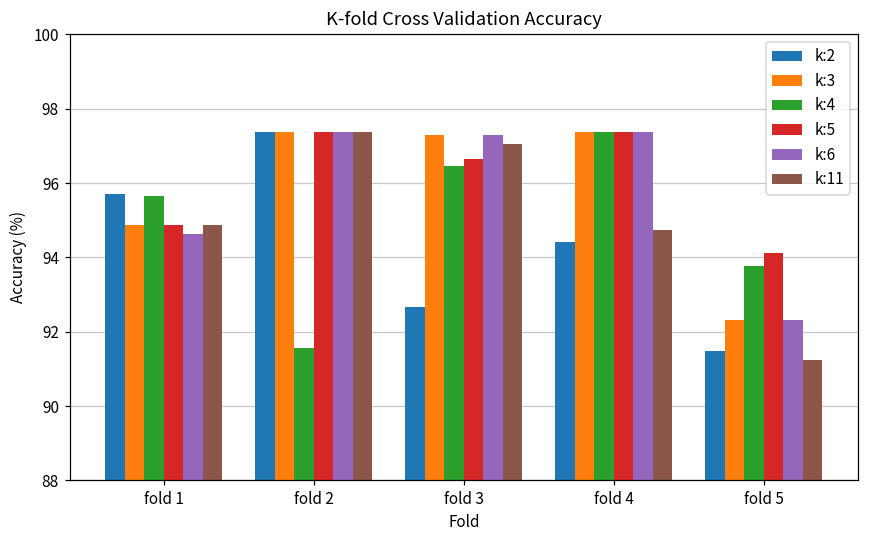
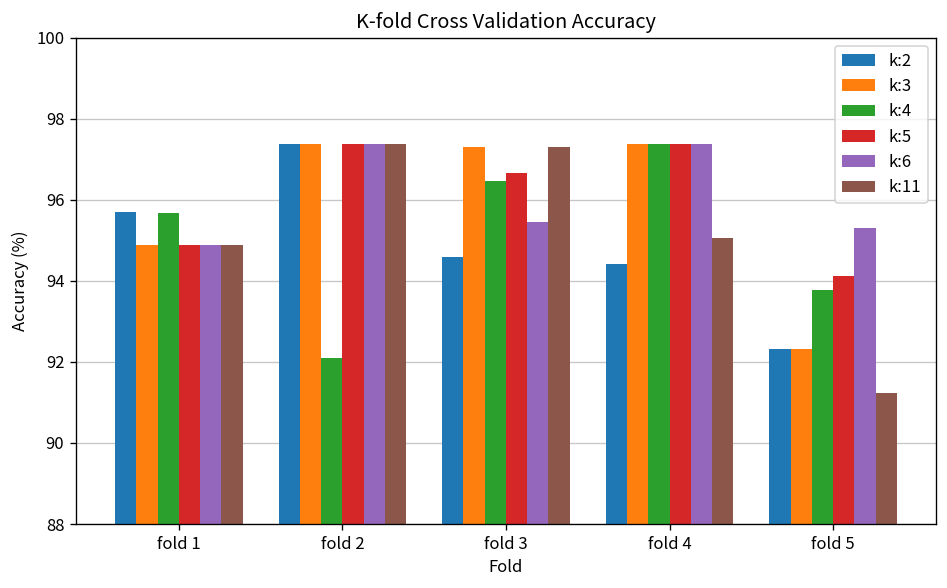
  {
    "k:2": {
      "fold 1": 95.7,
      "fold 2": 97.4,
-     "fold 3": 92.7,
+     "fold 3": 94.6,
      "fold 4": 94.4,
-     "fold 5": 91.5
+     "fold 5": 92.3
    },
    "k:3": {
      "fold 1": 94.9,
      "fold 2": 97.4,
      "fold 3": 97.3,
      "fold 4": 97.4,
      "fold 5": 92.3
    },
    "k:4": {
      "fold 1": 95.7,
-     "fold 2": 91.6,
+     "fold 2": 92.1,
      "fold 3": 96.5,
      "fold 4": 97.4,
      "fold 5": 93.8
    },
    "k:5": {
      "fold 1": 94.9,
      "fold 2": 97.4,
      "fold 3": 96.7,
      "fold 4": 97.4,
      "fold 5": 94.1
    },
    "k:6": {
-     "fold 1": 94.6,
+     "fold 1": 94.9,
      "fold 2": 97.4,
-     "fold 3": 97.3,
+     "fold 3": 95.4,
      "fold 4": 97.4,
-     "fold 5": 92.3
+     "fold 5": 95.3
    },
    "k:11": {
      "fold 1": 94.9,
      "fold 2": 97.4,
-     "fold 3": 97.1,
-     "fold 4": 94.7,
+     "fold 3": 97.3,
+     "fold 4": 95.1,
      "fold 5": 91.2
    }
  }
